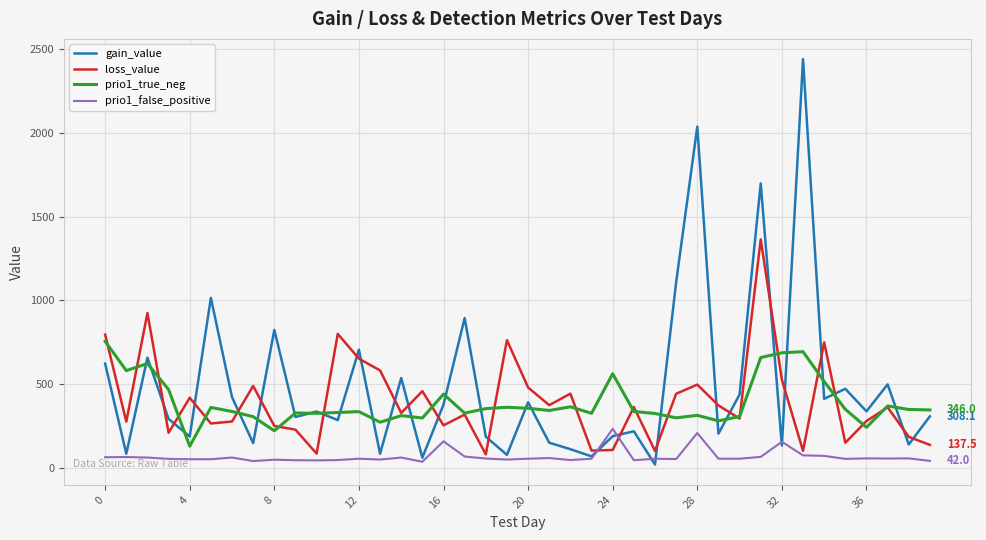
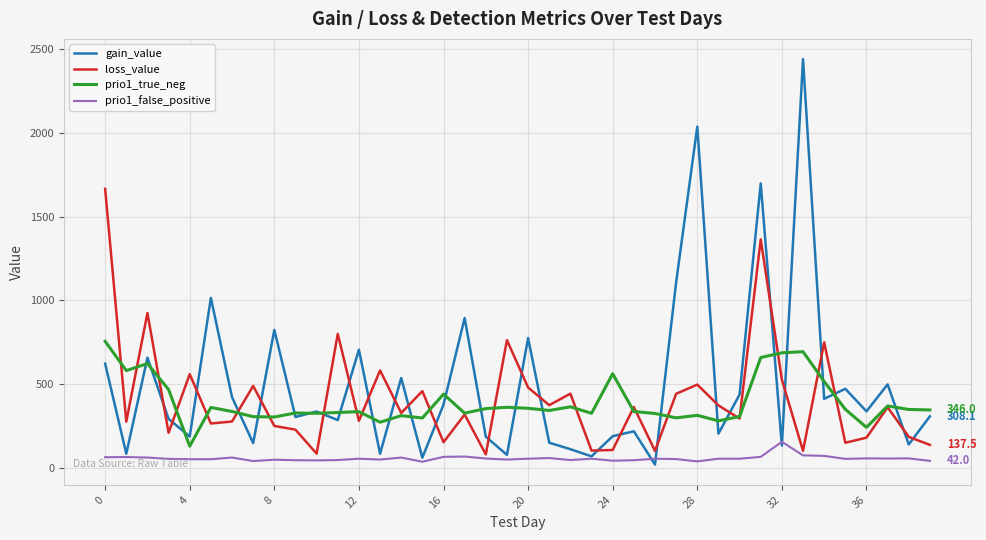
  {
    "gain_value": {
      "0": 620,
      "4": 190,
      "8": 820,
      "12": 710,
      "16": 380,
-     "20": 390,
+     "20": 780,
      "24": 190,
      "28": 2040,
      "32": 130,
      "36": 340
    },
    "loss_value": {
-     "0": 800,
-     "4": 420,
+     "0": 1670,
+     "4": 560,
      "8": 250,
-     "12": 650,
-     "16": 250,
+     "12": 280,
+     "16": 150,
      "20": 480,
      "24": 110,
      "28": 500,
      "32": 530,
-     "36": 280
+     "36": 180
    },
    "prio1_true_neg": {
      "0": 760,
      "4": 130,
-     "8": 220,
+     "8": 300,
      "12": 340,
      "16": 440,
      "20": 360,
      "24": 560,
      "28": 310,
      "32": 690,
      "36": 240
    },
    "prio1_false_positive": {
      "0": 60,
      "4": 50,
      "8": 50,
      "12": 60,
-     "16": 160,
+     "16": 70,
      "20": 60,
-     "24": 230,
-     "28": 210,
+     "24": 40,
+     "28": 40,
      "32": 160,
      "36": 60
    }
  }
